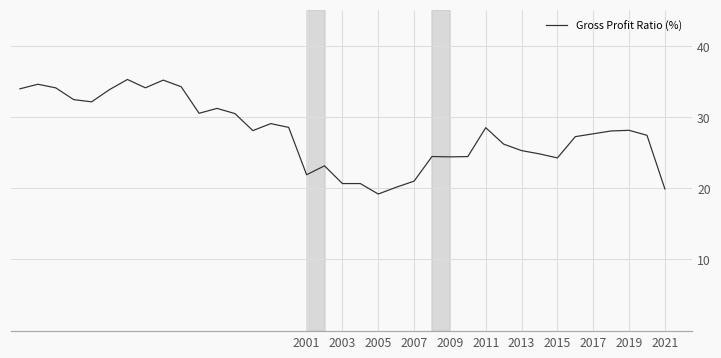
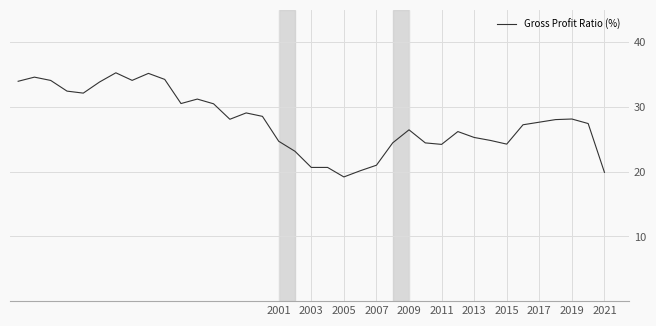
  {
-   "2001": 22,
+   "2001": 25,
    "2003": 21,
    "2005": 19,
    "2007": 21,
-   "2009": 24,
-   "2011": 29,
+   "2009": 26,
+   "2011": 24,
    "2013": 25,
    "2015": 24,
    "2017": 28,
    "2019": 28,
    "2021": 20
  }
